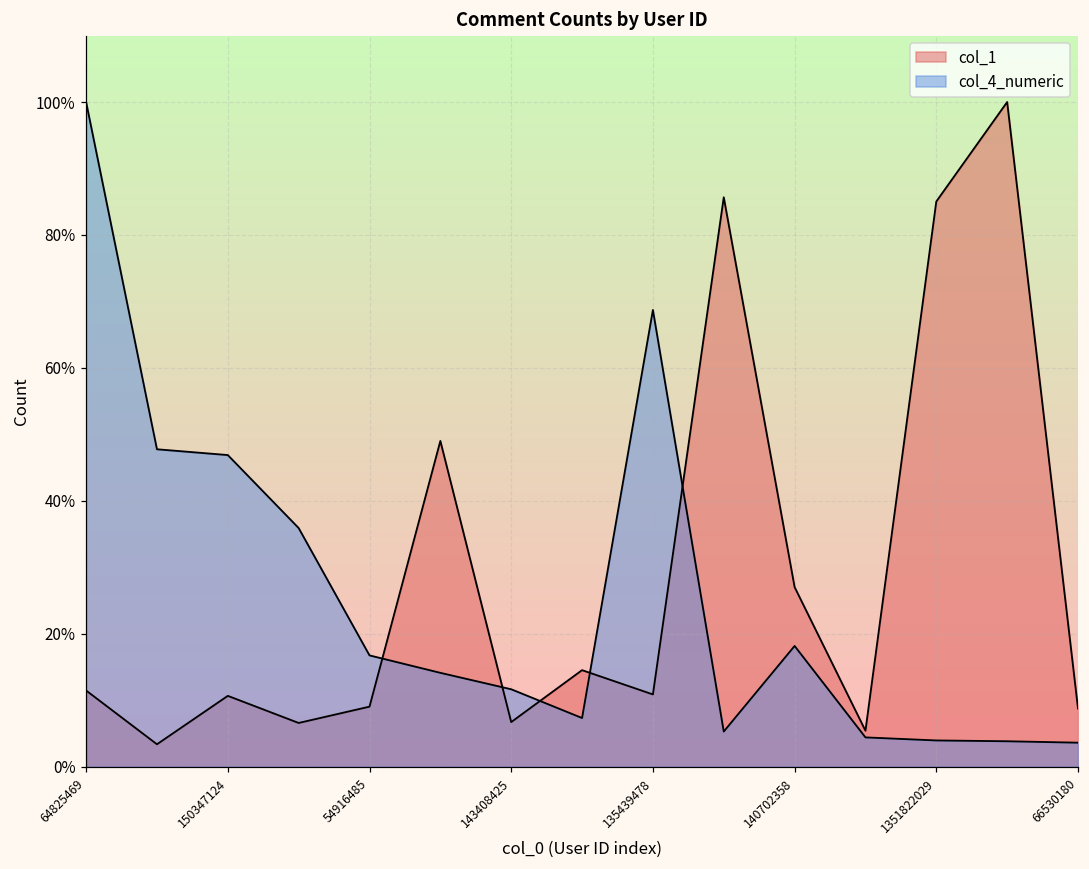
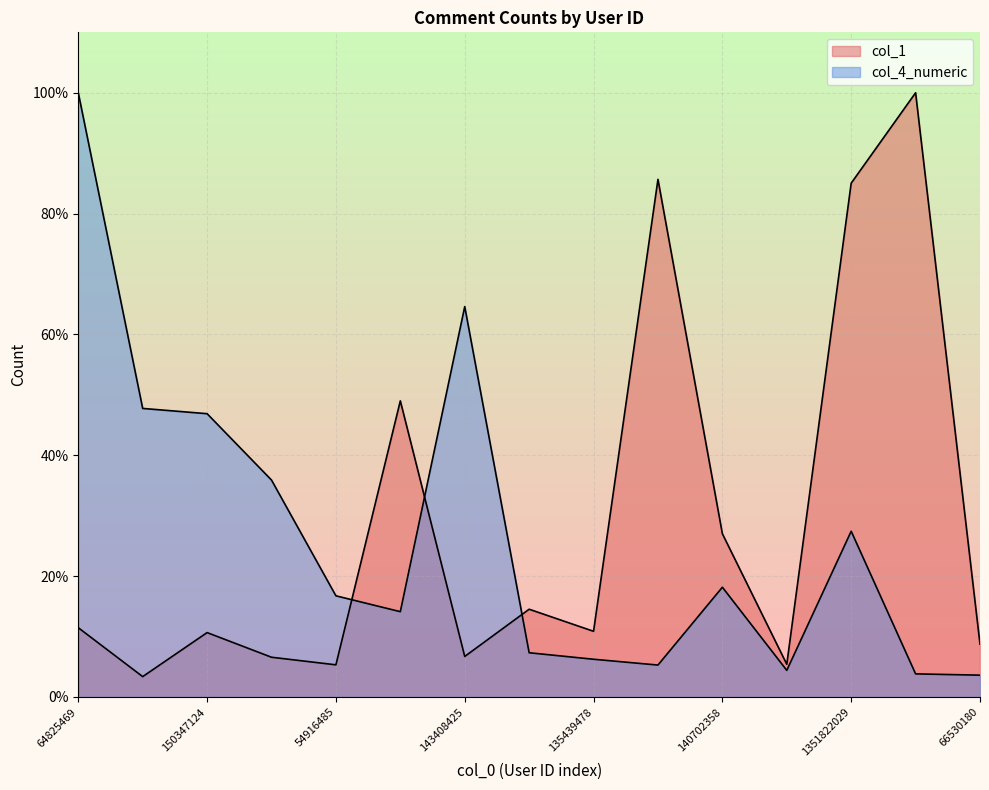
  {
    "col_1": {
      "64825469": "11%",
      "150347124": "11%",
-     "54916485": "9%",
+     "54916485": "5%",
      "143408425": "7%",
      "135439478": "11%",
      "140702358": "27%",
      "1351822029": "85%",
      "66530180": "9%"
    },
    "col_4_numeric": {
      "64825469": "100%",
      "150347124": "47%",
      "54916485": "17%",
-     "143408425": "12%",
-     "135439478": "69%",
+     "143408425": "65%",
+     "135439478": "6%",
      "140702358": "18%",
-     "1351822029": "4%",
+     "1351822029": "27%",
      "66530180": "4%"
    }
  }
